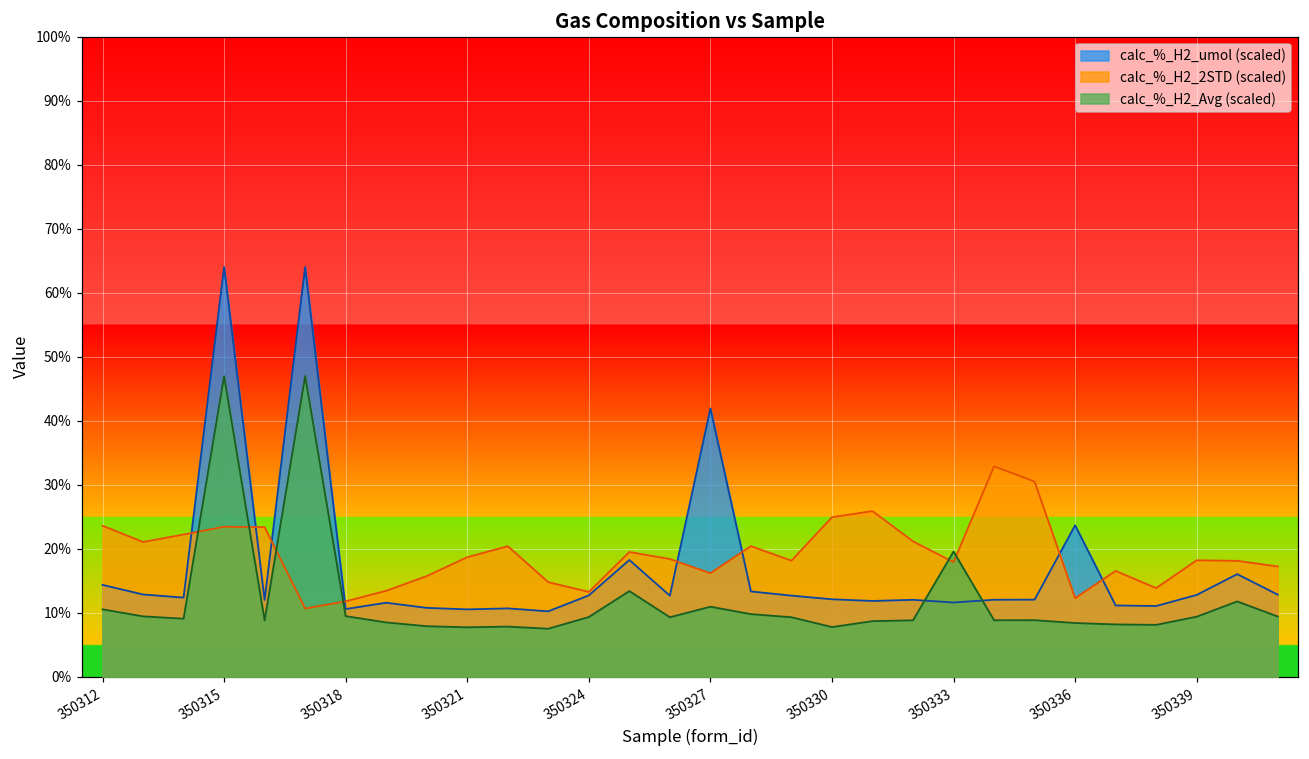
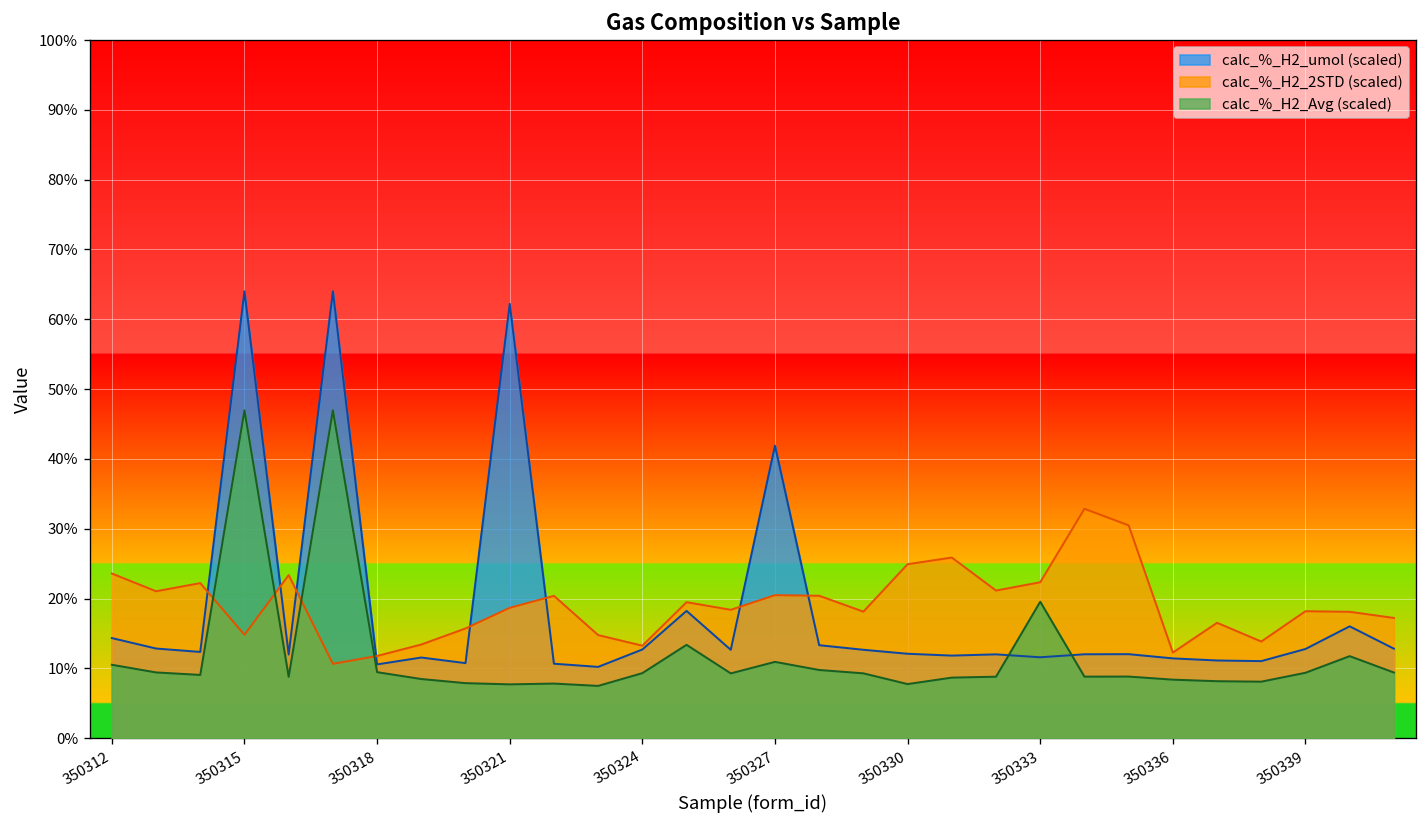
  {
    "calc_%_H2_umol (scaled)": {
      "350312": "14%",
      "350315": "64%",
      "350318": "11%",
-     "350321": "11%",
+     "350321": "62%",
      "350324": "13%",
      "350327": "42%",
      "350330": "12%",
      "350333": "12%",
-     "350336": "24%",
+     "350336": "11%",
      "350339": "13%"
    },
    "calc_%_H2_2STD (scaled)": {
      "350312": "24%",
-     "350315": "23%",
+     "350315": "15%",
      "350318": "12%",
      "350321": "19%",
      "350324": "13%",
-     "350327": "16%",
+     "350327": "20%",
      "350330": "25%",
-     "350333": "18%",
+     "350333": "22%",
      "350336": "12%",
      "350339": "18%"
    },
    "calc_%_H2_Avg (scaled)": {
      "350312": "11%",
      "350315": "47%",
      "350318": "9%",
      "350321": "8%",
      "350324": "9%",
      "350327": "11%",
      "350330": "8%",
      "350333": "20%",
      "350336": "8%",
      "350339": "9%"
    }
  }
